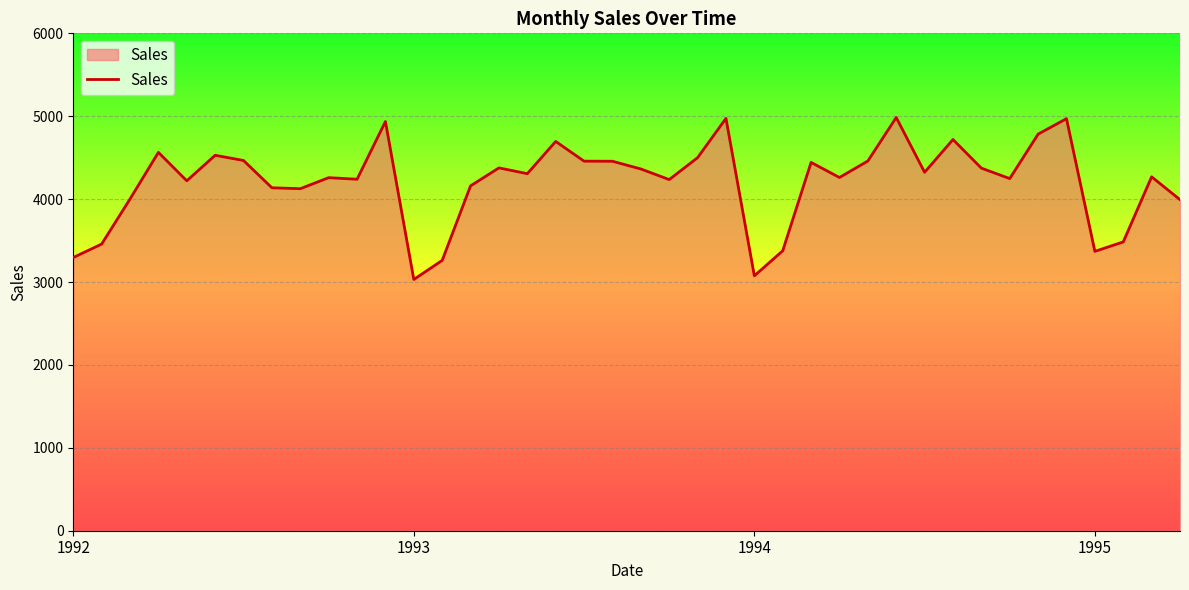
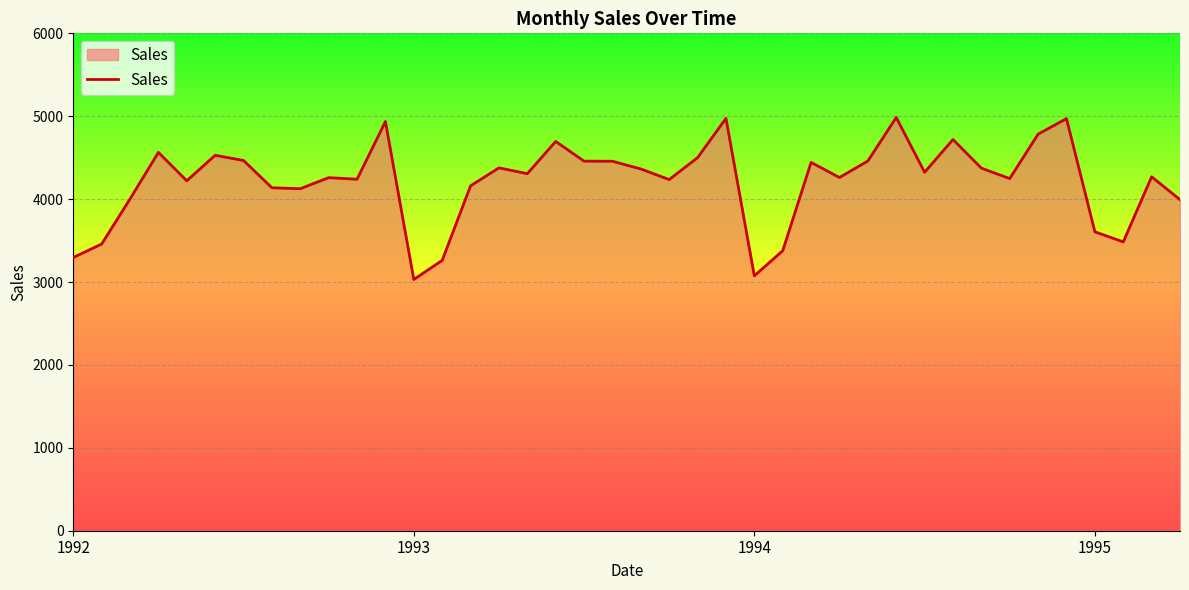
  {
    "1992": 3300,
    "1993": 3000,
    "1994": 3100,
-   "1995": 3400
+   "1995": 3600
  }
